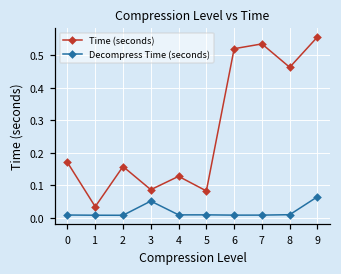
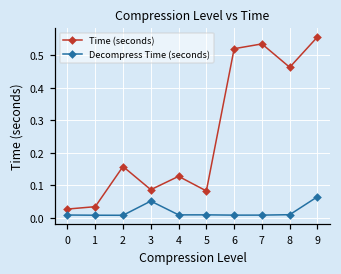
  {
    "Time (seconds)": {
-     "0": 0.17,
+     "0": 0.03,
      "1": 0.03,
      "2": 0.16,
      "3": 0.09,
      "4": 0.13,
      "5": 0.08,
      "6": 0.52,
      "7": 0.53,
      "8": 0.46,
      "9": 0.56
    },
    "Decompress Time (seconds)": {
      "0": 0.01,
      "1": 0.01,
      "2": 0.01,
      "3": 0.05,
      "4": 0.01,
      "5": 0.01,
      "6": 0.01,
      "7": 0.01,
      "8": 0.01,
      "9": 0.06
    }
  }
